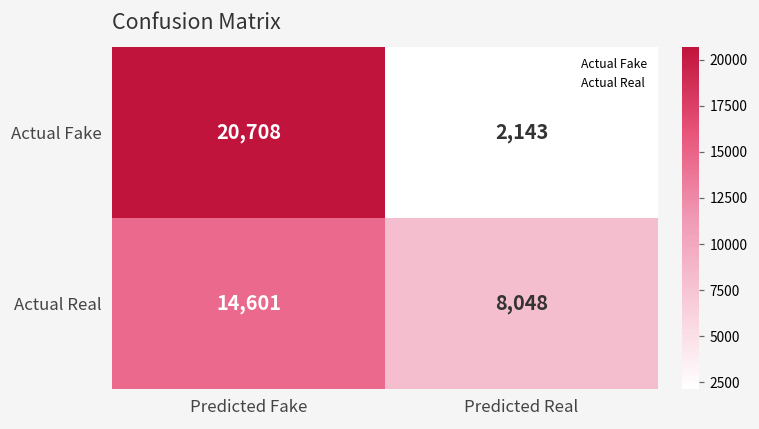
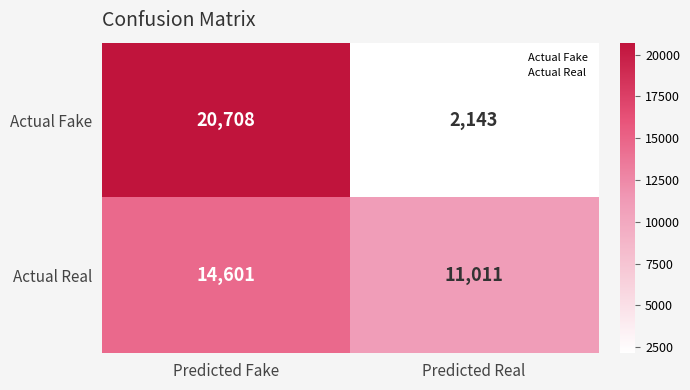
  {
    "Actual Fake": {
      "Predicted Fake": "20,708",
      "Predicted Real": "2,143"
    },
    "Actual Real": {
      "Predicted Fake": "14,601",
-     "Predicted Real": "8,048"
+     "Predicted Real": "11,011"
    }
  }
